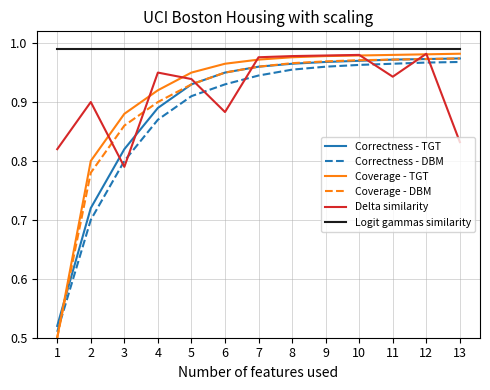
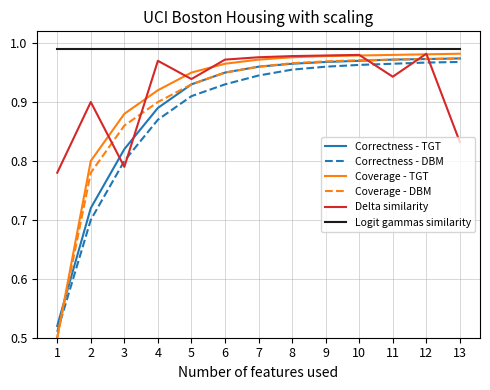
  {
    "Delta similarity": {
-     "1": 0.82,
+     "1": 0.78,
      "2": 0.90,
      "3": 0.79,
-     "4": 0.95,
+     "4": 0.97,
      "5": 0.94,
-     "6": 0.88,
+     "6": 0.97,
      "11": 0.94
    },
    "Logit gammas similarity": {
      "1": 0.99,
      "2": 0.99,
      "3": 0.99,
      "4": 0.99,
      "5": 0.99,
      "6": 0.99,
      "7": 0.99,
      "8": 0.99,
      "9": 0.99,
      "10": 0.99,
      "11": 0.99,
      "12": 0.99,
      "13": 0.99
    }
  }
